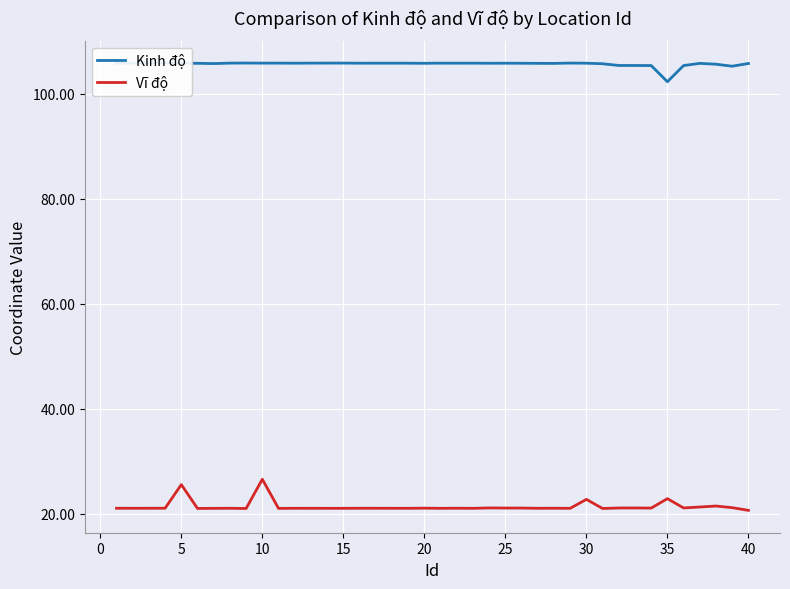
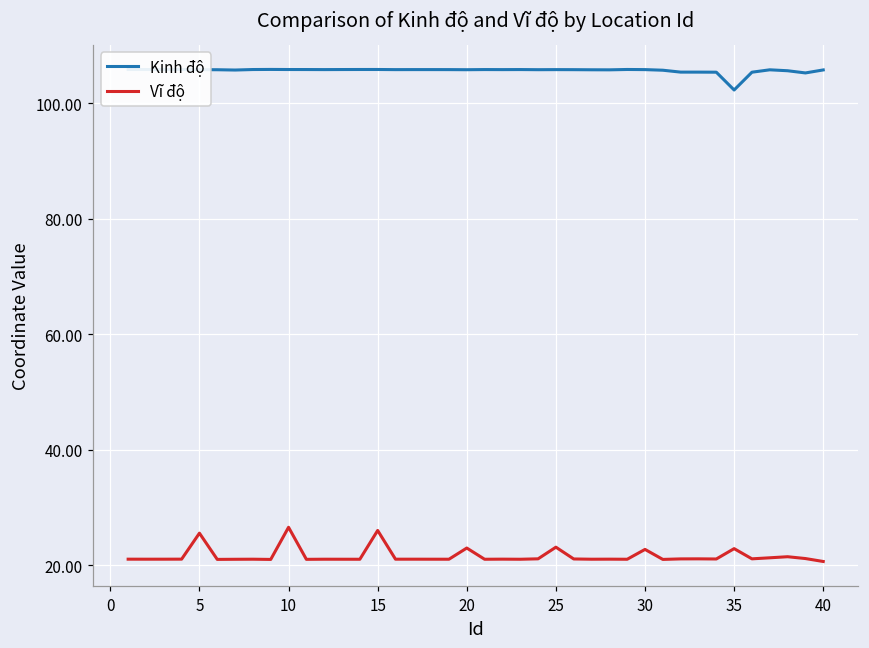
  {
    "Kinh độ": {
      "10": 106,
      "15": 106,
      "20": 106,
      "25": 106,
      "30": 106,
      "35": 102,
      "40": 106
    },
    "Vĩ độ": {
      "5": 26,
      "10": 27,
-     "15": 21,
-     "20": 21,
-     "25": 21,
+     "15": 26,
+     "20": 23,
+     "25": 23,
      "30": 23,
      "35": 23,
      "40": 21
    }
  }
